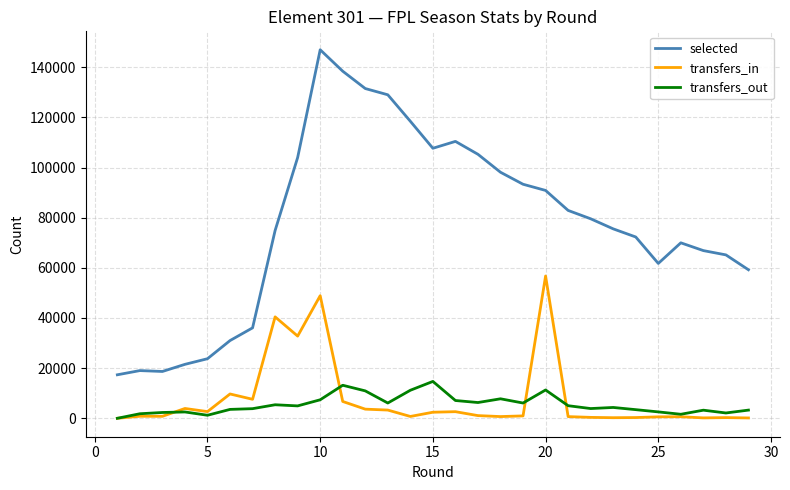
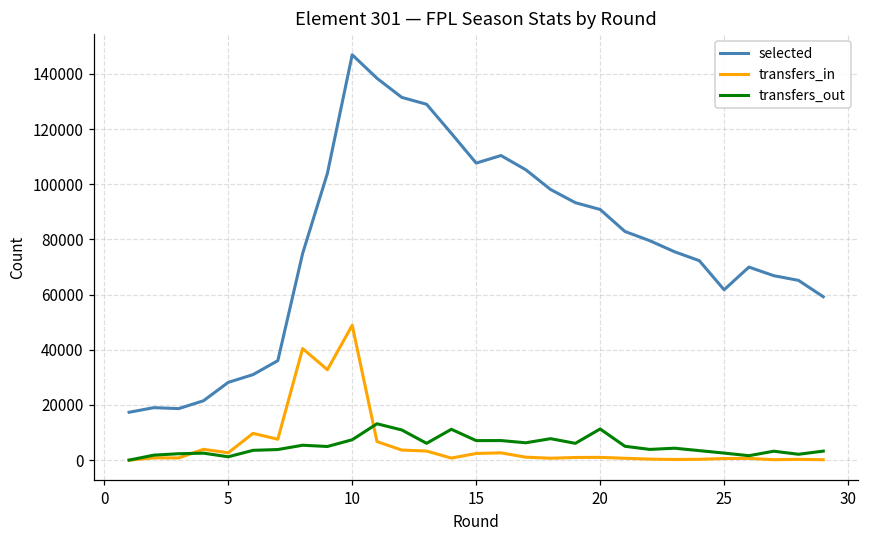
  {
    "selected": {
-     "5": 24000,
+     "5": 28000,
      "10": 147000,
      "15": 108000,
      "20": 91000,
      "25": 62000
    },
    "transfers_in": {
      "5": 3000,
      "10": 49000,
      "15": 2000,
-     "20": 57000,
+     "20": 1000,
      "25": 1000
    },
    "transfers_out": {
      "5": 1000,
      "10": 7000,
-     "15": 15000,
+     "15": 7000,
      "20": 11000,
      "25": 3000
    }
  }
